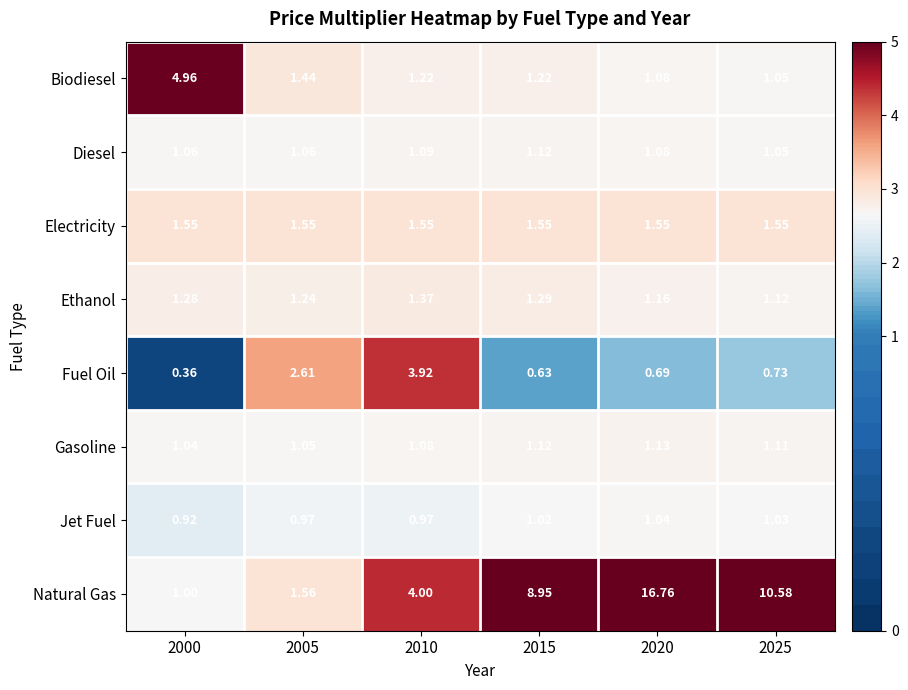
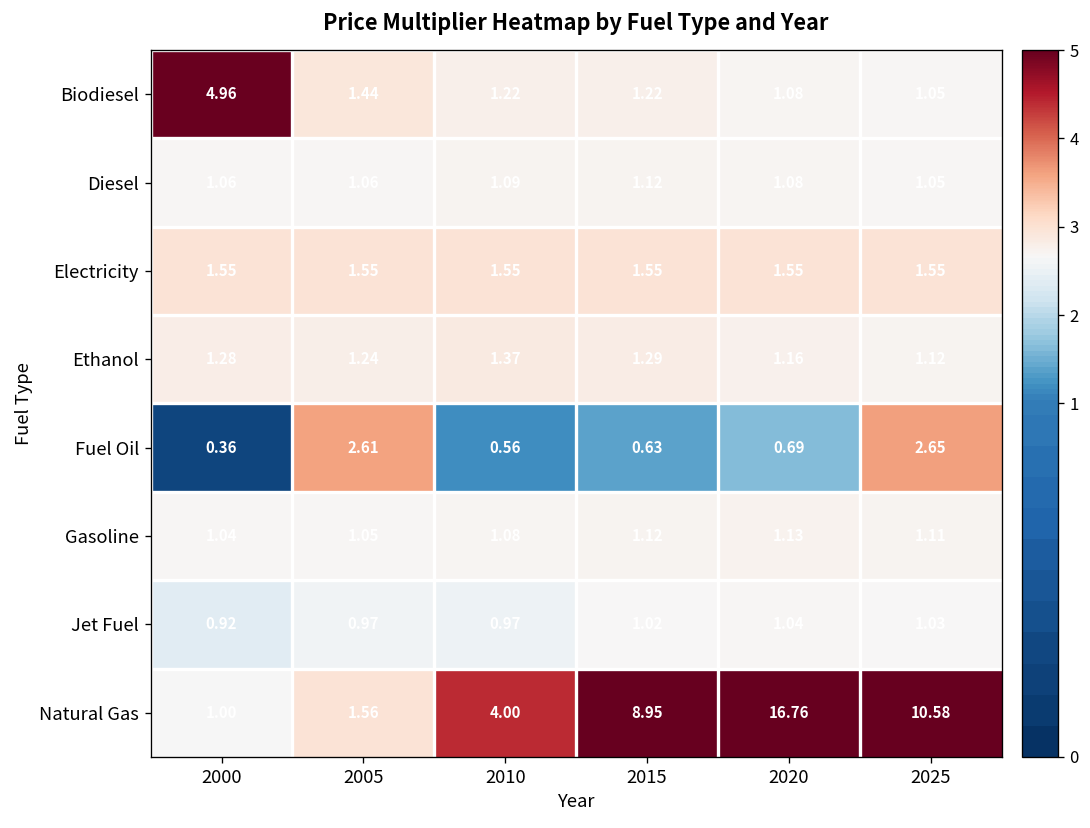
  {
    "Biodiesel": {
      "2000": 4.96
    },
    "Fuel Oil": {
      "2000": 0.36,
      "2005": 2.61,
-     "2010": 3.92,
+     "2010": 0.56,
      "2015": 0.63,
      "2020": 0.69,
-     "2025": 0.73
+     "2025": 2.65
    },
    "Natural Gas": {
      "2010": 4.00,
      "2015": 8.95,
      "2020": 16.76,
      "2025": 10.58
    }
  }
